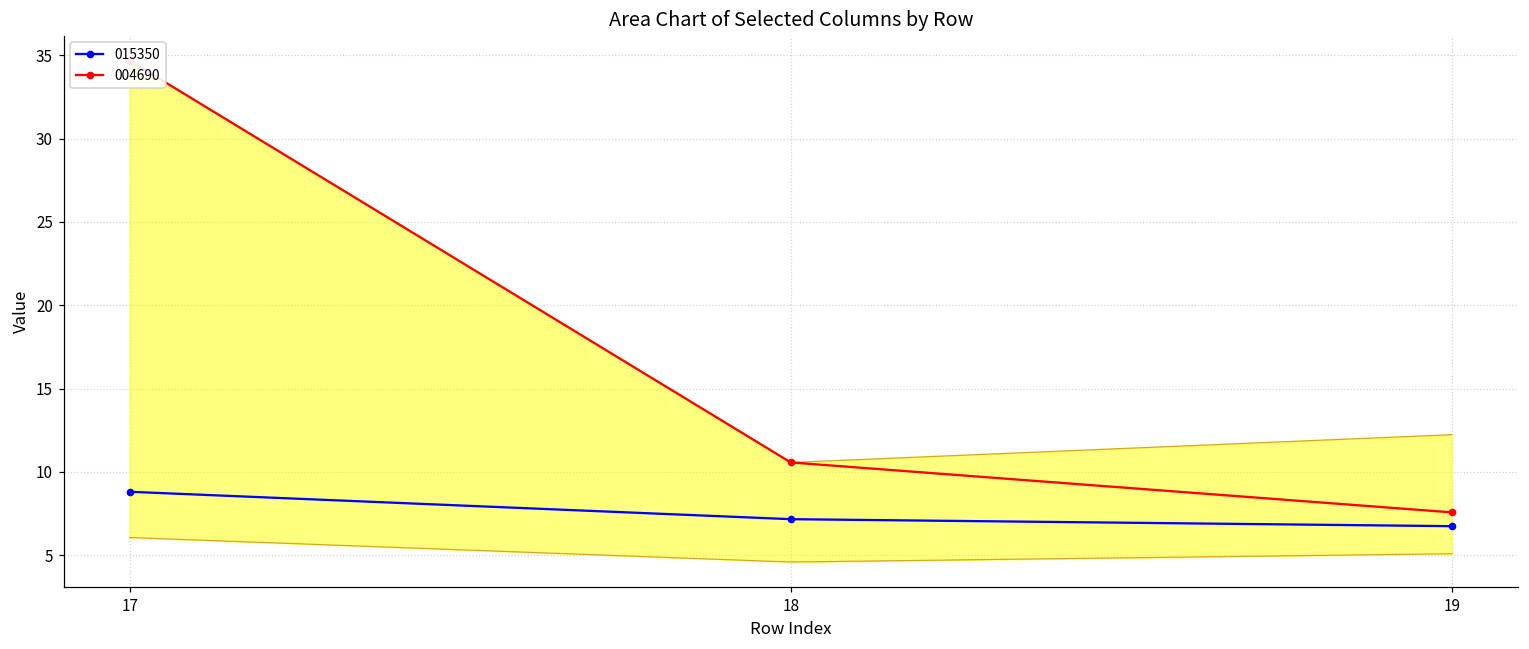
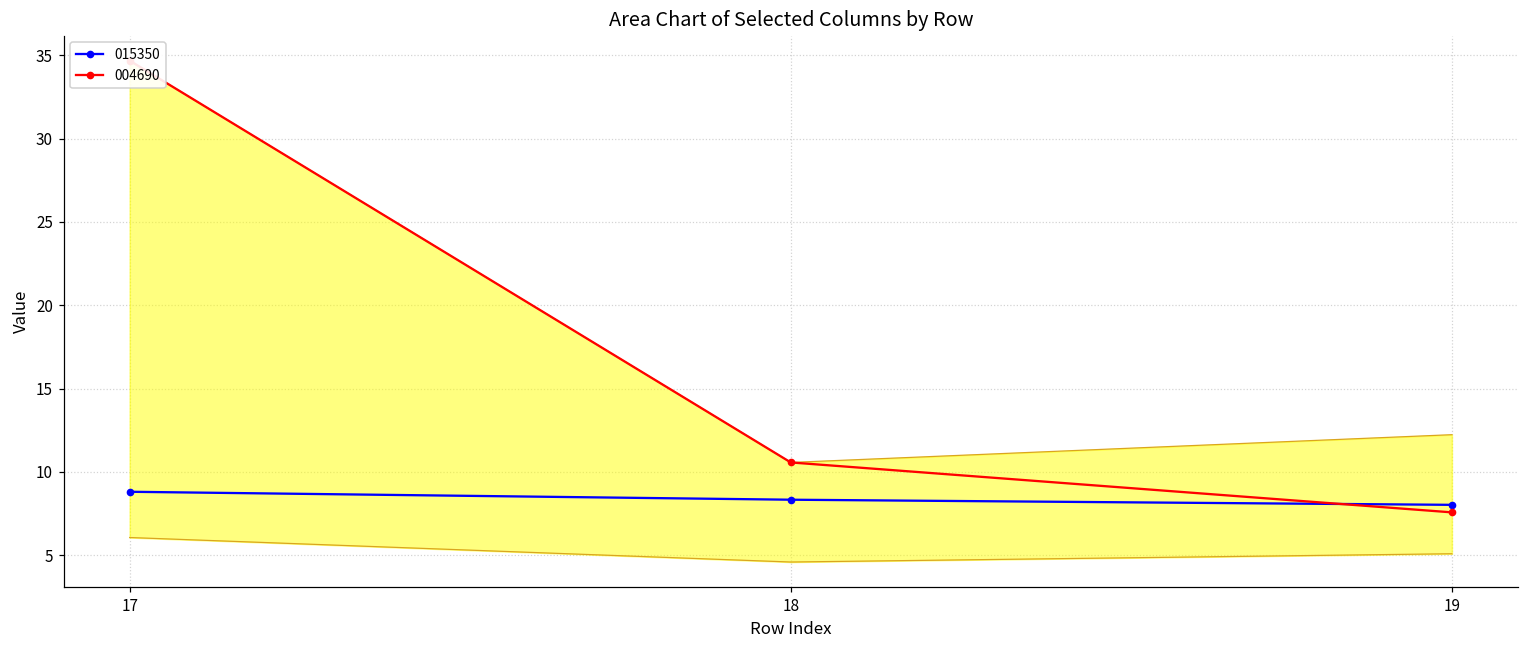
  {
    "015350": {
      "17": 8.8,
-     "18": 7.2,
-     "19": 6.7
+     "18": 8.3,
+     "19": 8.0
    },
    "004690": {
      "19": 7.6
    }
  }
